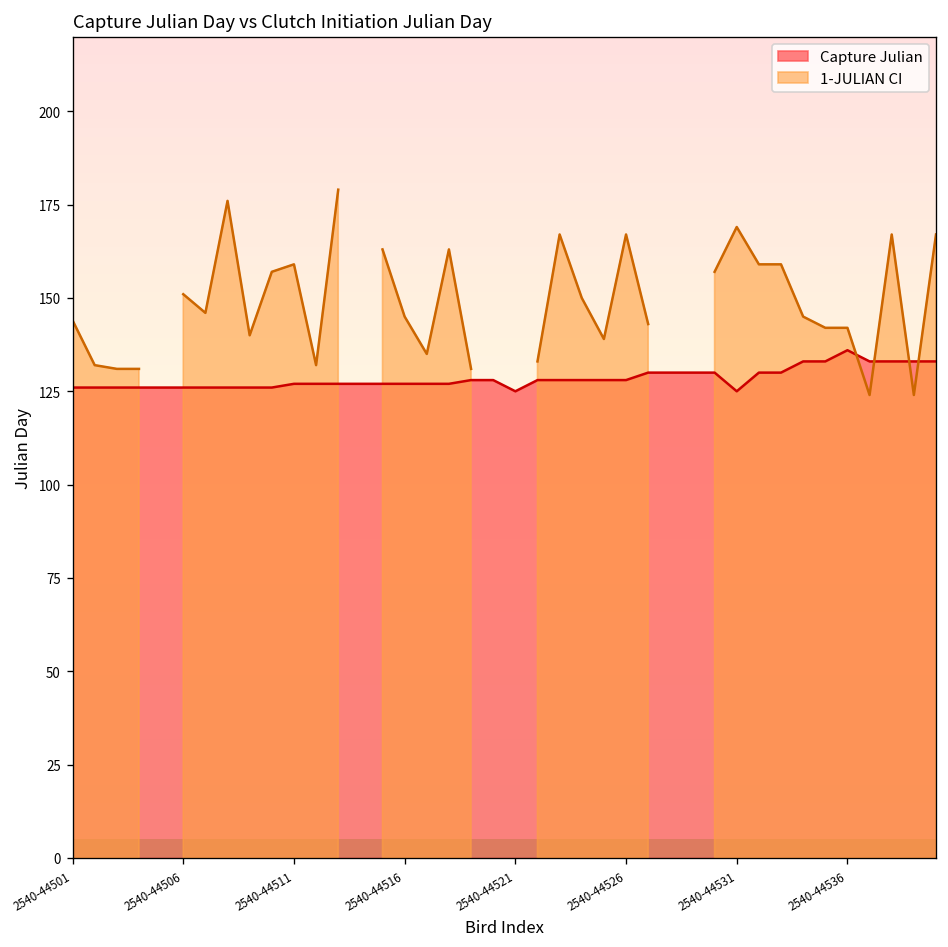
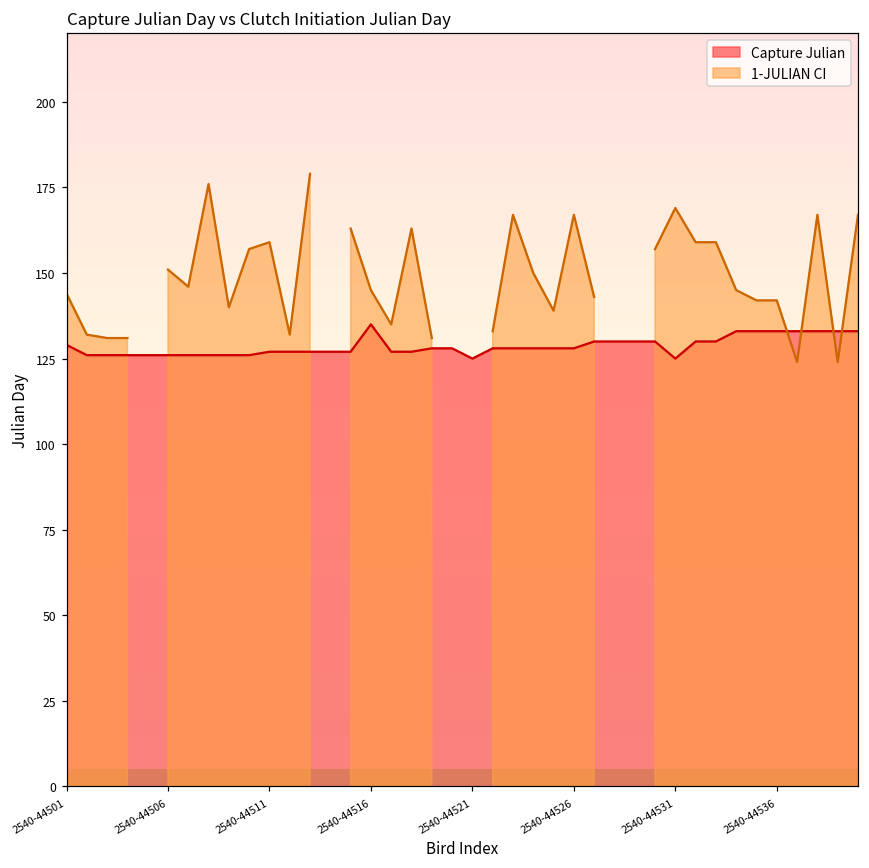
  {
    "Capture Julian": {
-     "2540-44501": 126,
+     "2540-44501": 129,
      "2540-44506": 126,
      "2540-44511": 127,
-     "2540-44516": 127,
+     "2540-44516": 135,
      "2540-44521": 125,
      "2540-44526": 128,
      "2540-44531": 125,
-     "2540-44536": 136
+     "2540-44536": 133
    }
  }
